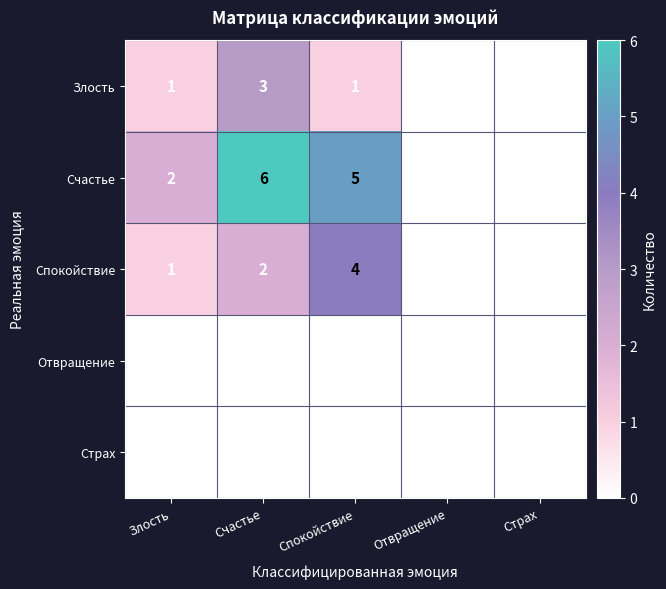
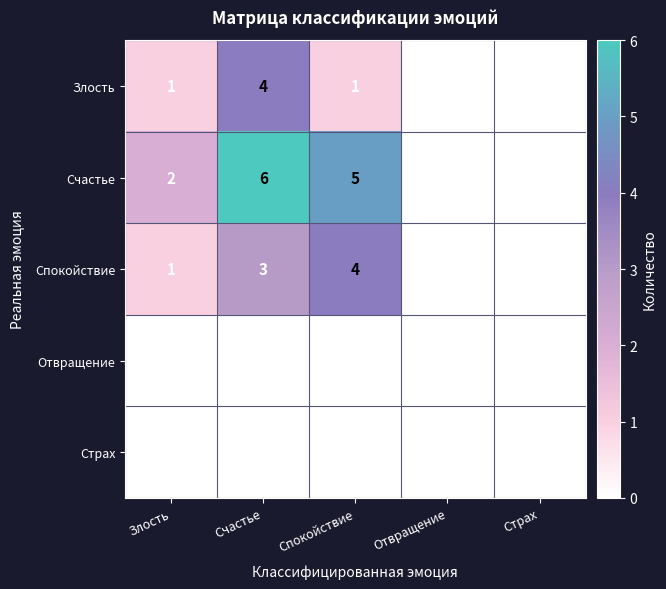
  {
    "Злость": {
-     "Счастье": 3
+     "Счастье": 4
    },
    "Счастье": {
      "Злость": 2,
      "Счастье": 6,
      "Спокойствие": 5
    },
    "Спокойствие": {
-     "Счастье": 2,
+     "Счастье": 3,
      "Спокойствие": 4
    }
  }
